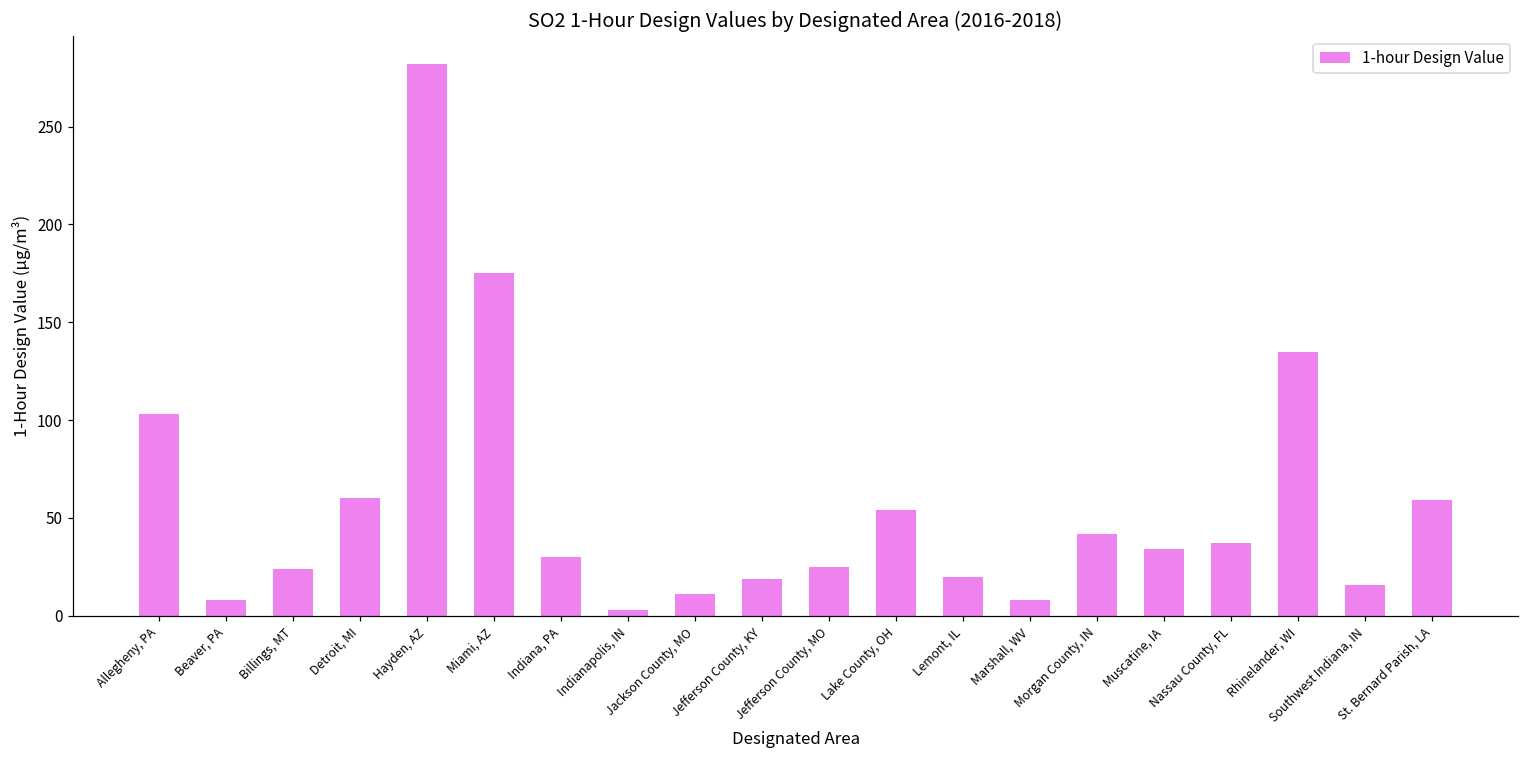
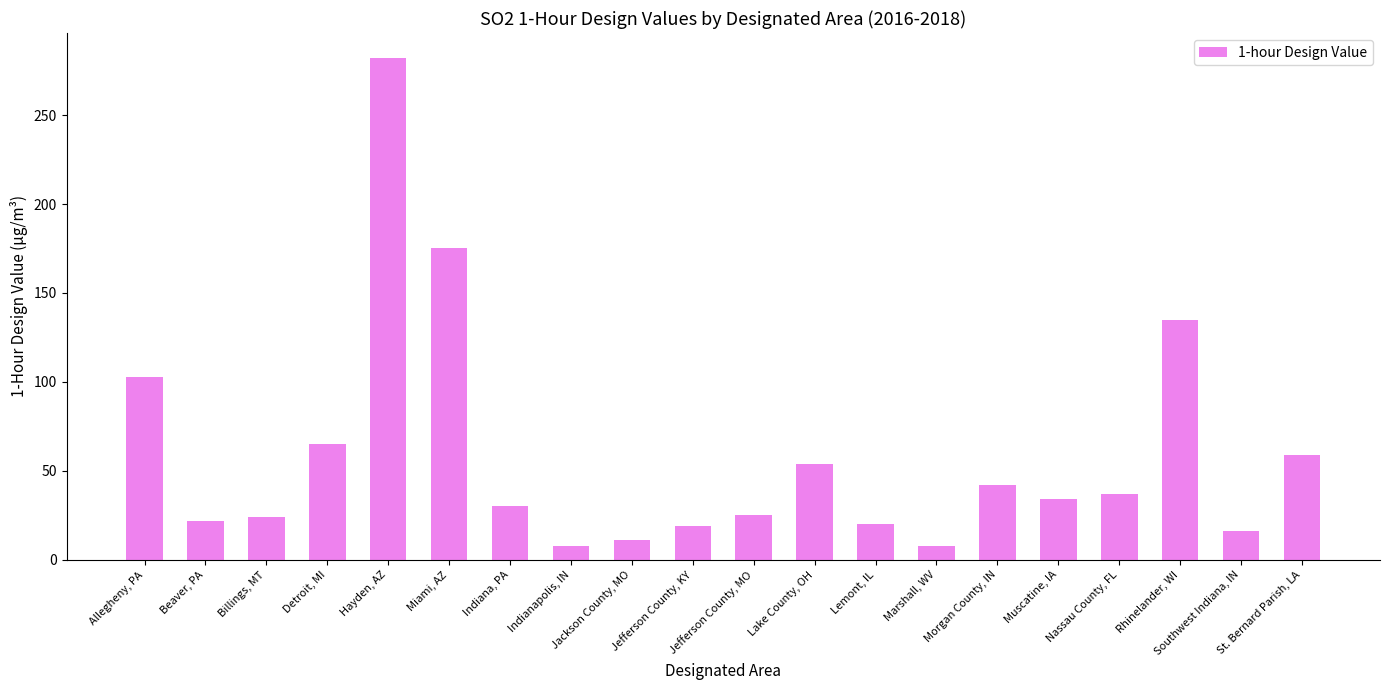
  {
    "Allegheny, PA": 103,
-   "Beaver, PA": 8,
+   "Beaver, PA": 22,
    "Billings, MT": 24,
-   "Detroit, MI": 60,
+   "Detroit, MI": 65,
    "Hayden, AZ": 282,
    "Miami, AZ": 175,
    "Indiana, PA": 30,
-   "Indianapolis, IN": 3,
+   "Indianapolis, IN": 8,
    "Jackson County, MO": 11,
    "Jefferson County, KY": 19,
    "Jefferson County, MO": 25,
    "Lake County, OH": 54,
    "Lemont, IL": 20,
    "Marshall, WV": 8,
    "Morgan County, IN": 42,
    "Muscatine, IA": 34,
    "Nassau County, FL": 37,
    "Rhinelander, WI": 135,
    "Southwest Indiana, IN": 16,
    "St. Bernard Parish, LA": 59
  }
